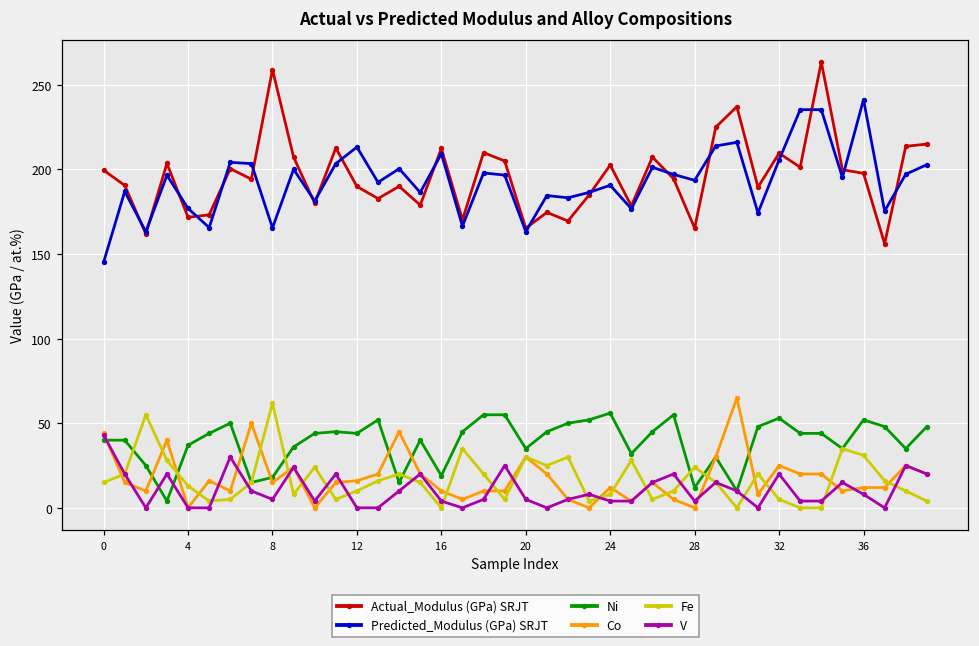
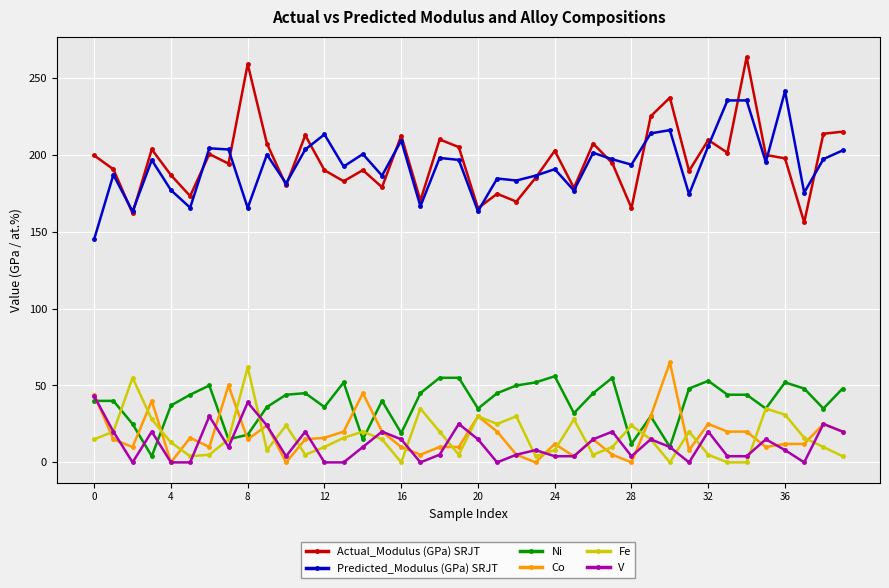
  {
    "Actual_Modulus (GPa) SRJT": {
      "0": 200,
-     "4": 172,
+     "4": 187,
      "8": 259,
      "12": 190,
      "16": 212,
      "20": 165,
      "24": 203,
      "28": 165,
      "32": 210,
      "36": 198
    },
    "Predicted_Modulus (GPa) SRJT": {
      "0": 145,
      "4": 177,
      "8": 165,
      "12": 213,
      "16": 209,
      "20": 163,
      "24": 191,
      "28": 194,
      "32": 206,
      "36": 241
    },
    "Ni": {
      "0": 40,
      "4": 37,
      "8": 18,
-     "12": 44,
+     "12": 36,
      "16": 19,
      "20": 35,
      "24": 56,
      "28": 12,
      "32": 53,
      "36": 52
    },
    "Co": {
      "8": 15,
      "12": 16,
      "16": 10,
      "24": 12,
      "28": 0,
      "32": 25,
      "36": 12
    },
    "Fe": {
      "0": 15,
      "4": 13,
      "8": 62,
      "12": 10,
      "16": 0,
      "24": 8,
      "28": 24,
      "32": 5,
      "36": 31
    },
    "V": {
-     "8": 5,
+     "8": 39,
      "12": 0,
-     "16": 4,
-     "20": 5,
+     "16": 15,
+     "20": 15,
      "24": 4,
      "28": 4,
      "32": 20,
      "36": 8
    }
  }
